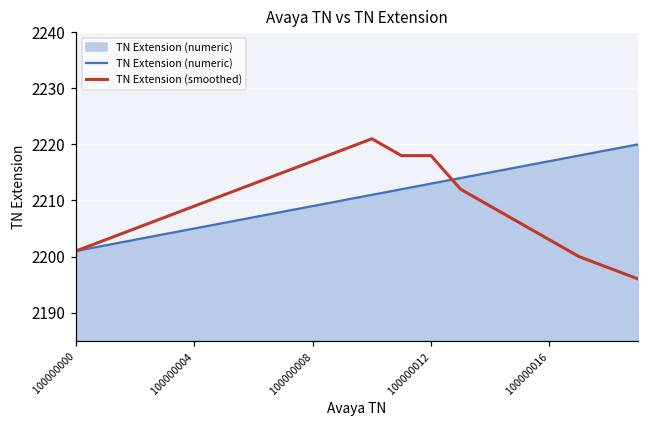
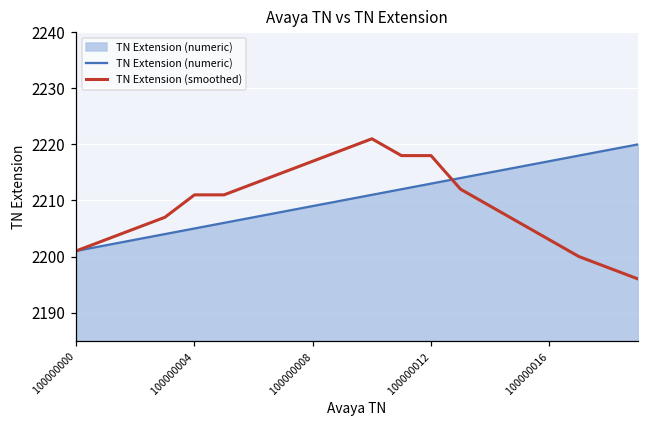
  {
    "TN Extension (smoothed)": {
-     "100000004": 2209,
+     "100000004": 2211,
      "100000008": 2217,
      "100000012": 2218,
      "100000016": 2203
    }
  }
